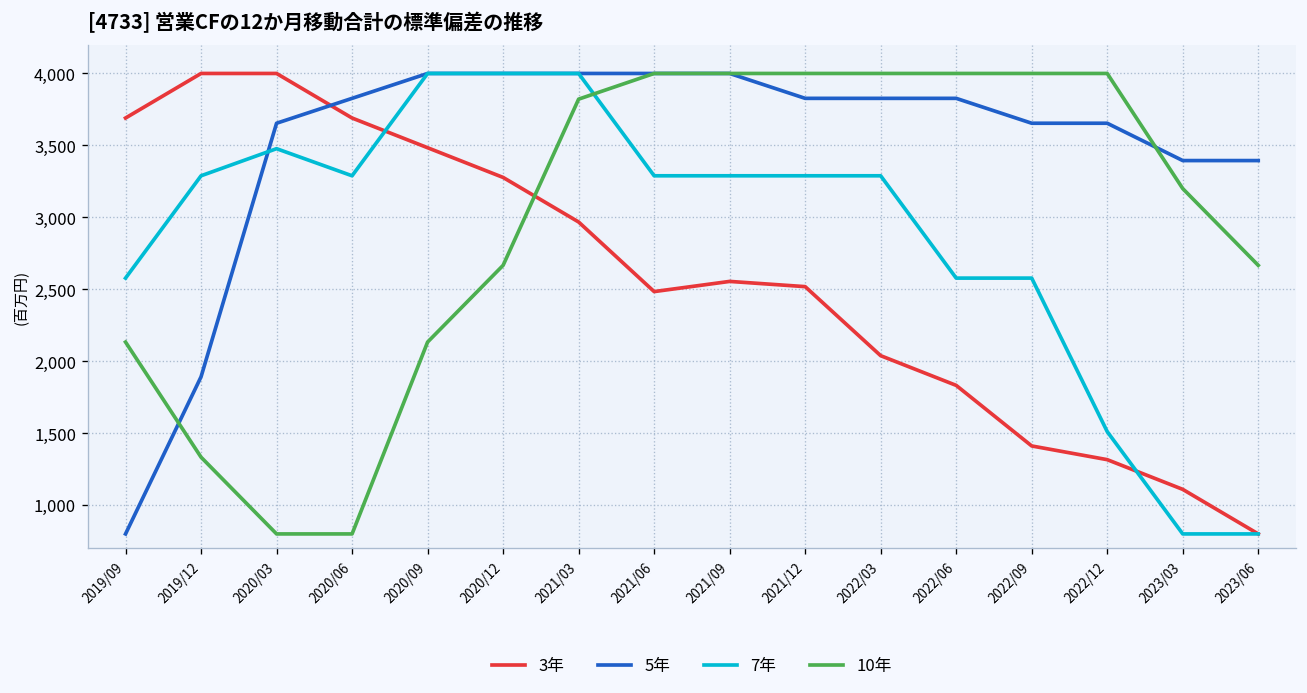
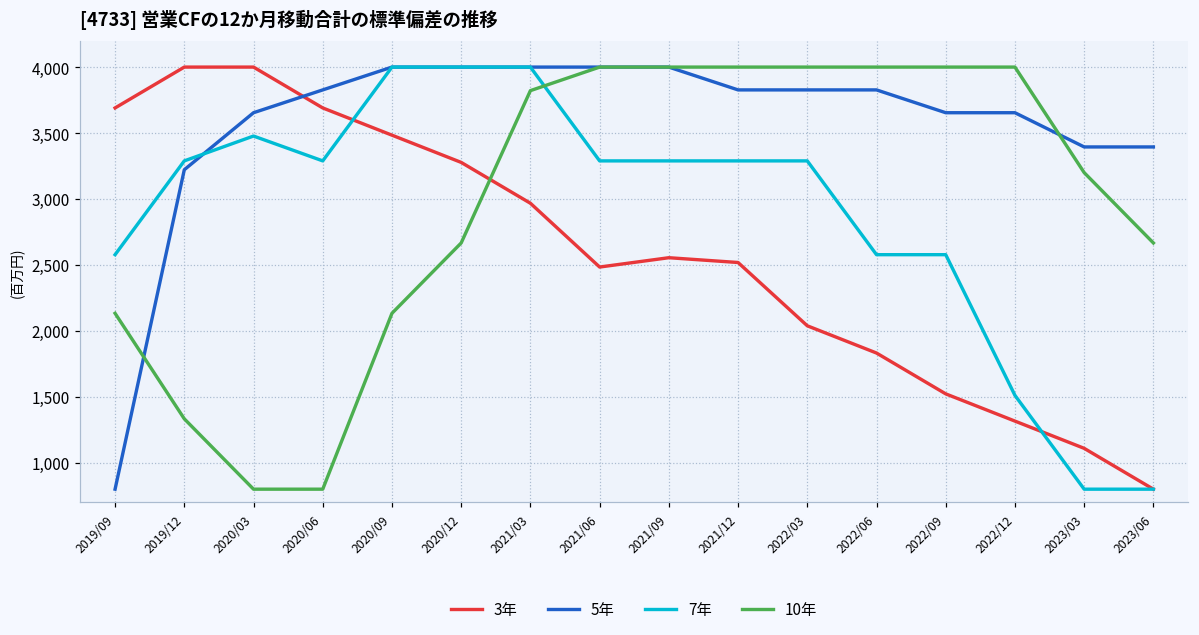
  {
    "3年": {
      "2019/09": "3,690",
      "2019/12": "4,000",
      "2020/03": "4,000",
      "2020/06": "3,690",
      "2020/09": "3,480",
      "2020/12": "3,280",
      "2021/03": "2,970",
      "2021/06": "2,480",
      "2021/09": "2,550",
      "2021/12": "2,520",
      "2022/03": "2,040",
      "2022/06": "1,830",
-     "2022/09": "1,410",
+     "2022/09": "1,520",
      "2022/12": "1,320",
      "2023/03": "1,110"
    },
    "5年": {
      "2019/09": "800",
-     "2019/12": "1,890",
+     "2019/12": "3,220",
      "2020/03": "3,650",
      "2020/06": "3,830",
      "2021/12": "3,830",
      "2022/03": "3,830",
      "2022/06": "3,830",
      "2022/09": "3,650",
      "2022/12": "3,650",
      "2023/03": "3,390",
      "2023/06": "3,390"
    },
    "7年": {
      "2019/09": "2,580",
      "2019/12": "3,290",
      "2020/03": "3,480",
      "2020/06": "3,290",
      "2021/06": "3,290",
      "2021/09": "3,290",
      "2021/12": "3,290",
      "2022/03": "3,290",
      "2022/06": "2,580",
      "2022/09": "2,580",
      "2022/12": "1,510",
      "2023/03": "800"
    },
    "10年": {
      "2019/09": "2,130",
      "2019/12": "1,330",
      "2020/03": "800",
      "2020/06": "800",
      "2020/09": "2,130",
      "2020/12": "2,670",
      "2021/03": "3,820",
      "2021/12": "4,000",
      "2022/03": "4,000",
      "2022/06": "4,000",
      "2022/09": "4,000",
      "2022/12": "4,000",
      "2023/03": "3,200",
      "2023/06": "2,670"
    }
  }
